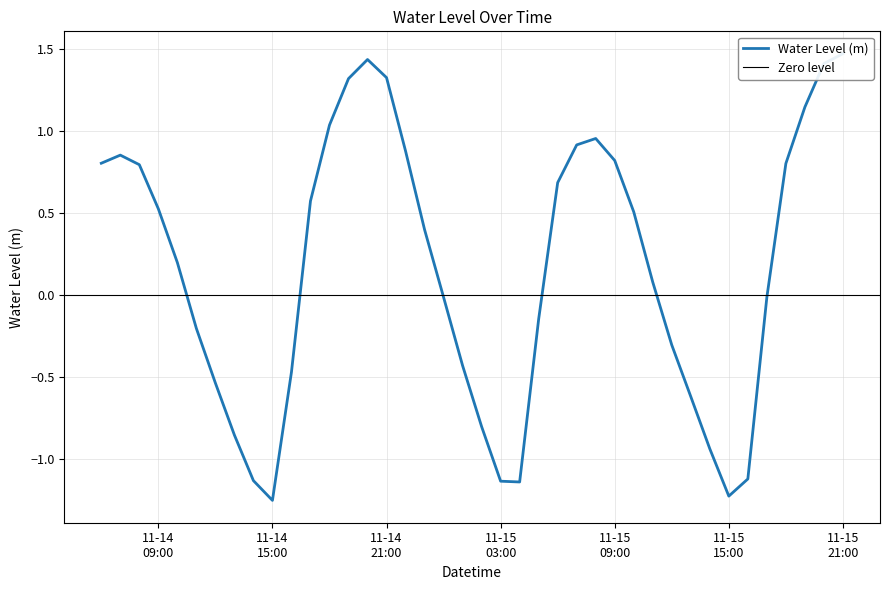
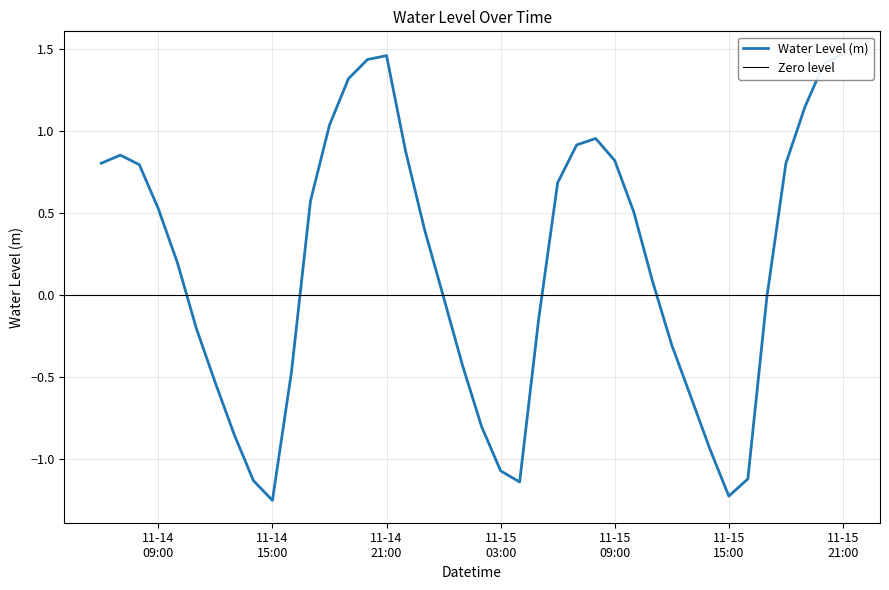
  {
    "11-14 09:00": 0.53,
    "11-14 15:00": -1.25,
-   "11-14 21:00": 1.33,
-   "11-15 03:00": -1.14,
+   "11-14 21:00": 1.46,
+   "11-15 03:00": -1.07,
    "11-15 09:00": 0.82,
    "11-15 15:00": -1.23
  }
